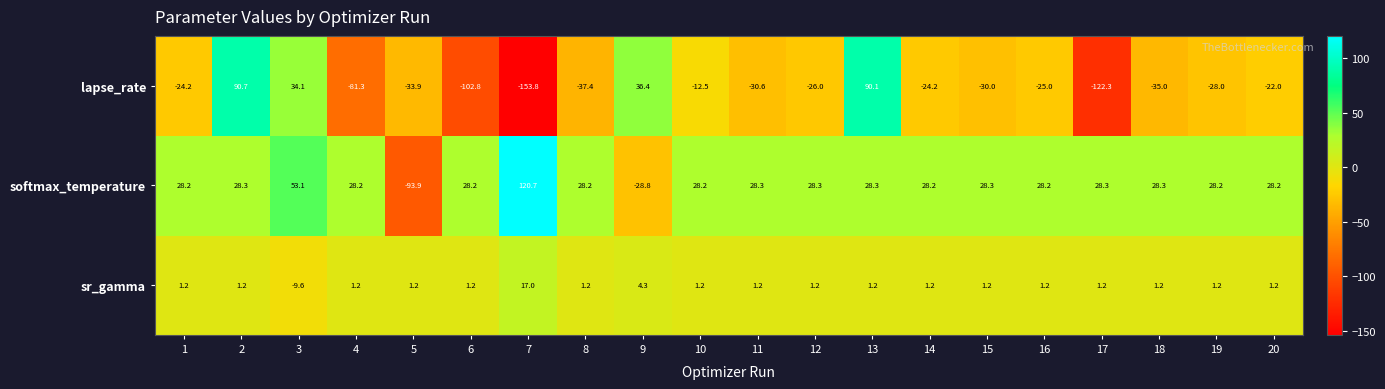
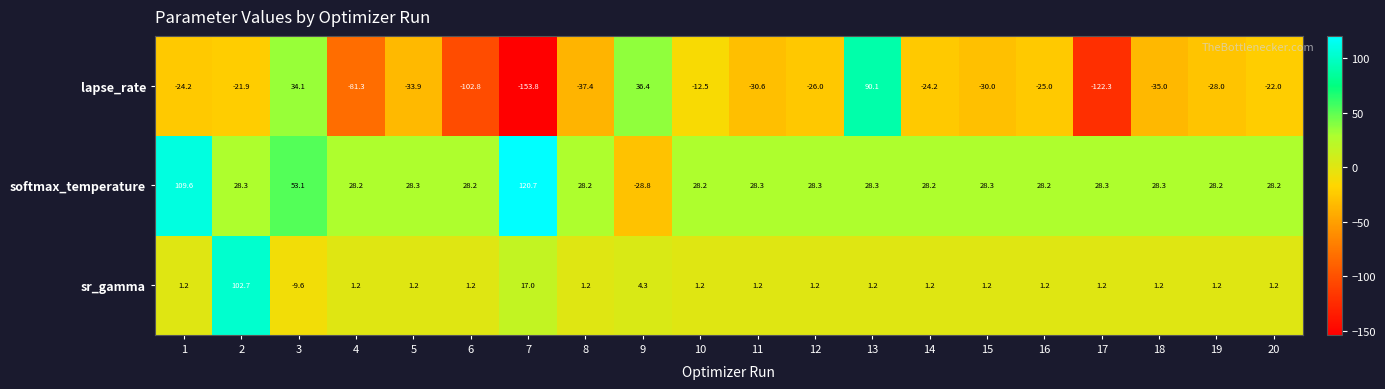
  {
    "lapse_rate": {
      "1": -24.2,
-     "2": 90.7,
+     "2": -21.9,
      "3": 34.1,
      "4": -81.3,
      "5": -33.9,
      "6": -102.8,
      "7": -153.8,
      "8": -37.4,
      "9": 36.4,
      "10": -12.5,
      "11": -30.6,
      "12": -26.0,
      "13": 90.1,
      "14": -24.2,
      "15": -30.0,
      "16": -25.0,
      "17": -122.3,
      "18": -35.0,
      "19": -28.0
    },
    "softmax_temperature": {
-     "1": 28.2,
+     "1": 109.6,
      "2": 28.3,
      "3": 53.1,
      "4": 28.2,
-     "5": -93.9,
+     "5": 28.3,
      "6": 28.2,
      "7": 120.7,
      "8": 28.2,
      "9": -28.8,
      "10": 28.2,
      "11": 28.3,
      "12": 28.3,
      "13": 28.3,
      "14": 28.2,
      "15": 28.3,
      "16": 28.2,
      "17": 28.3,
      "18": 28.3,
      "19": 28.2,
      "20": 28.2
    },
    "sr_gamma": {
      "1": 1.2,
-     "2": 1.2,
+     "2": 102.7,
      "3": -9.6,
      "4": 1.2,
      "5": 1.2,
      "6": 1.2,
      "7": 17.0,
      "8": 1.2,
      "9": 4.3,
      "10": 1.2,
      "11": 1.2,
      "12": 1.2,
      "13": 1.2,
      "14": 1.2,
      "15": 1.2,
      "16": 1.2,
      "17": 1.2,
      "18": 1.2,
      "19": 1.2,
      "20": 1.2
    }
  }
